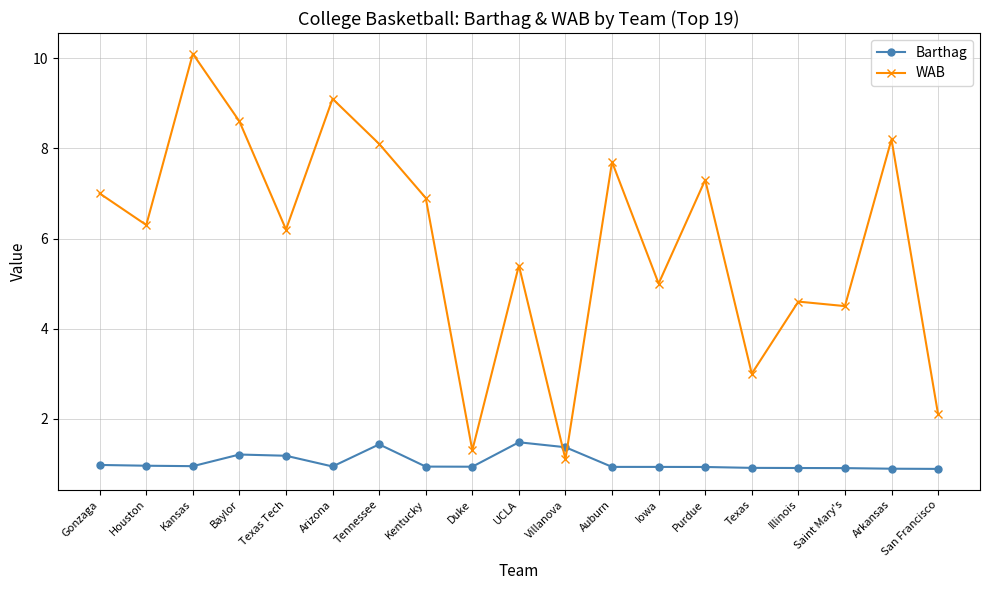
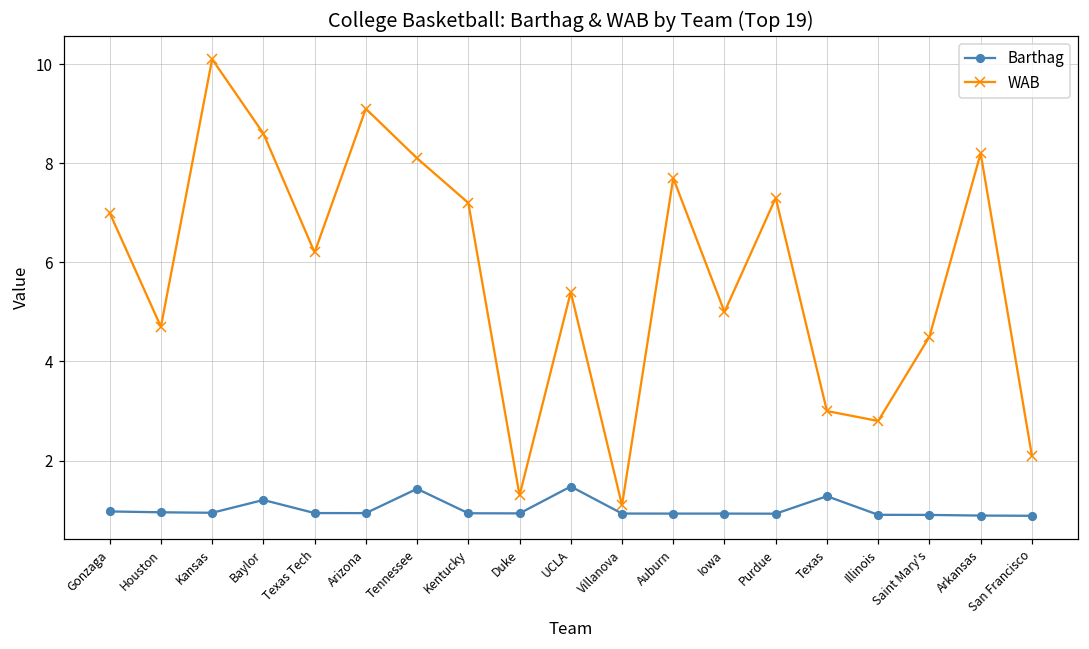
  {
    "Barthag": {
      "Gonzaga": 1.0,
      "Houston": 1.0,
      "Kansas": 0.9,
      "Baylor": 1.2,
-     "Texas Tech": 1.2,
+     "Texas Tech": 0.9,
      "Arizona": 0.9,
      "Tennessee": 1.4,
      "Kentucky": 0.9,
      "Duke": 0.9,
      "UCLA": 1.5,
-     "Villanova": 1.4,
+     "Villanova": 0.9,
      "Auburn": 0.9,
      "Iowa": 0.9,
      "Purdue": 0.9,
-     "Texas": 0.9,
+     "Texas": 1.3,
      "Illinois": 0.9,
      "Saint Mary's": 0.9,
      "Arkansas": 0.9,
      "San Francisco": 0.9
    },
    "WAB": {
      "Gonzaga": 7.0,
-     "Houston": 6.3,
+     "Houston": 4.7,
      "Kansas": 10.1,
      "Baylor": 8.6,
      "Texas Tech": 6.2,
      "Arizona": 9.1,
      "Tennessee": 8.1,
-     "Kentucky": 6.9,
+     "Kentucky": 7.2,
      "Duke": 1.3,
      "UCLA": 5.4,
      "Villanova": 1.1,
      "Auburn": 7.7,
      "Iowa": 5.0,
      "Purdue": 7.3,
      "Texas": 3.0,
-     "Illinois": 4.6,
+     "Illinois": 2.8,
      "Saint Mary's": 4.5,
      "Arkansas": 8.2,
      "San Francisco": 2.1
    }
  }
